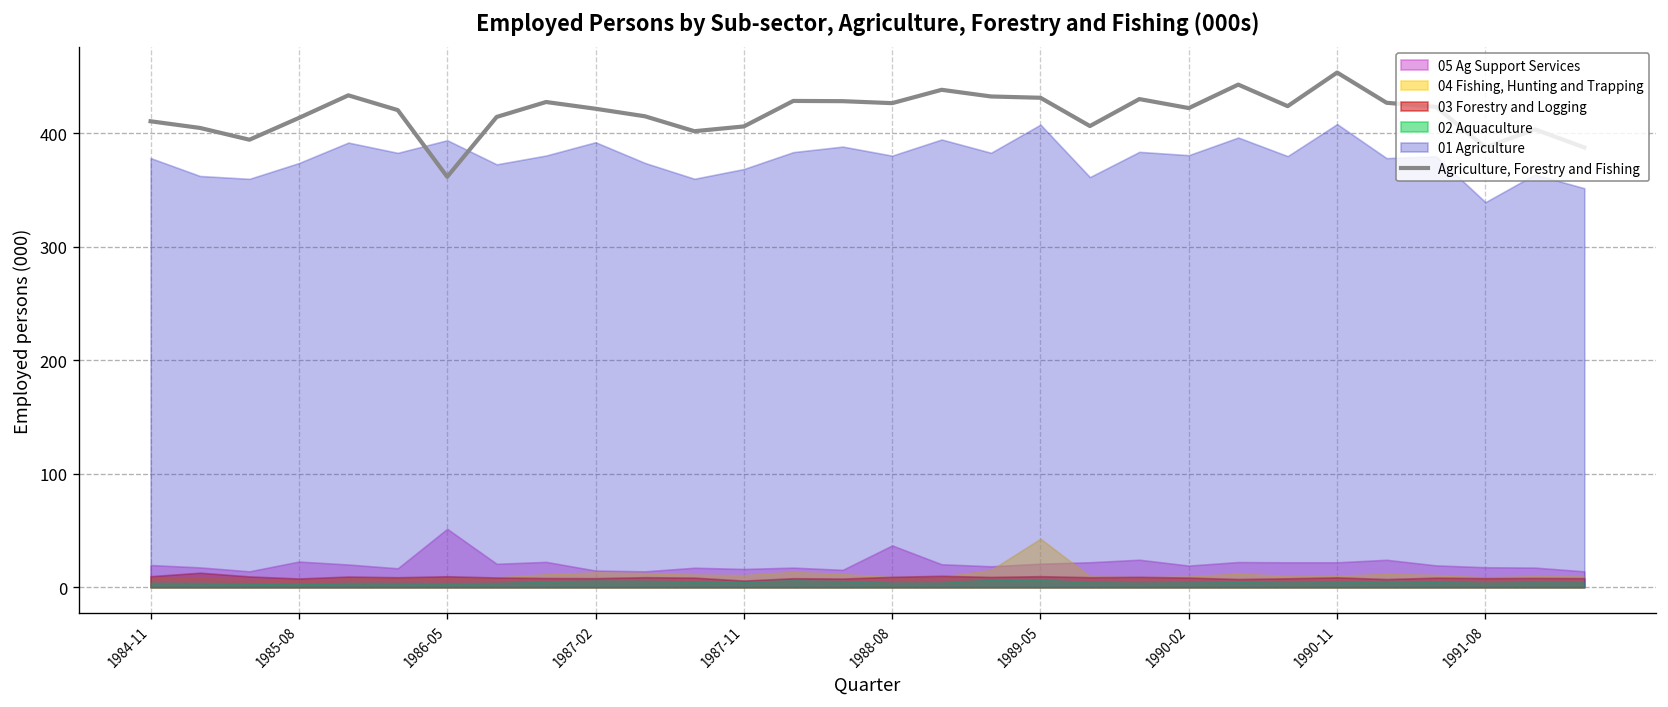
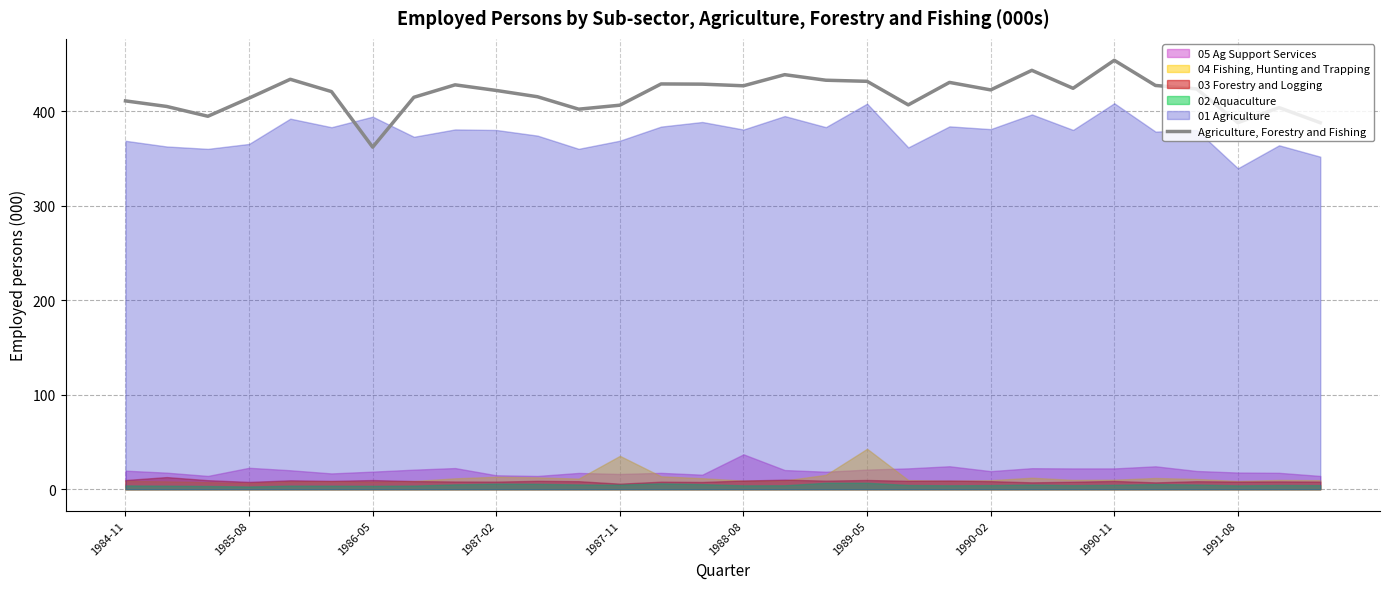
  {
    "Agriculture, Forestry and Fishing": {
      "1984-11": 410,
      "1985-08": 410,
      "1986-05": 360,
      "1987-02": 420,
      "1987-11": 410,
      "1988-08": 430,
      "1989-05": 430,
      "1990-02": 420,
      "1990-11": 450
    },
    "05 Ag Support Services": {
      "1984-11": 20,
      "1985-08": 20,
-     "1986-05": 50,
+     "1986-05": 20,
      "1987-11": 20,
      "1988-08": 40,
      "1989-05": 20,
      "1990-02": 20,
      "1990-11": 20,
      "1991-08": 20
    },
    "04 Fishing, Hunting and Trapping": {
-     "1987-11": 10,
+     "1987-11": 40,
      "1989-05": 40
    },
    "03 Forestry and Logging": {
      "1989-05": 10
    },
    "02 Aquaculture": {
      "1984-11": 0,
      "1985-08": 0,
      "1986-05": 0,
      "1988-08": 0,
      "1989-05": 10,
      "1990-02": 0,
      "1990-11": 0,
      "1991-08": 0
    },
    "01 Agriculture": {
-     "1984-11": 380,
-     "1985-08": 374,
+     "1984-11": 370,
+     "1985-08": 365,
      "1986-05": 390,
-     "1987-02": 390,
+     "1987-02": 380,
      "1987-11": 370,
      "1988-08": 380,
      "1989-05": 410,
      "1990-02": 380,
      "1990-11": 410,
      "1991-08": 340
    }
  }
